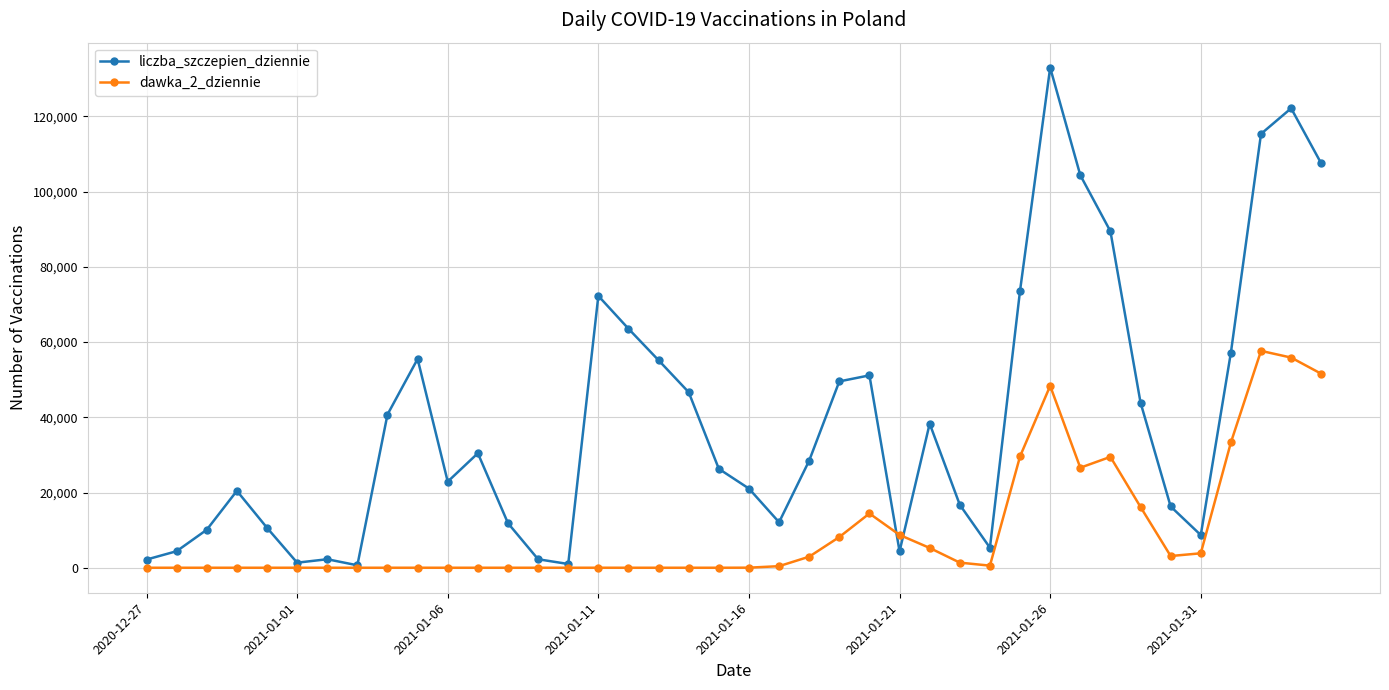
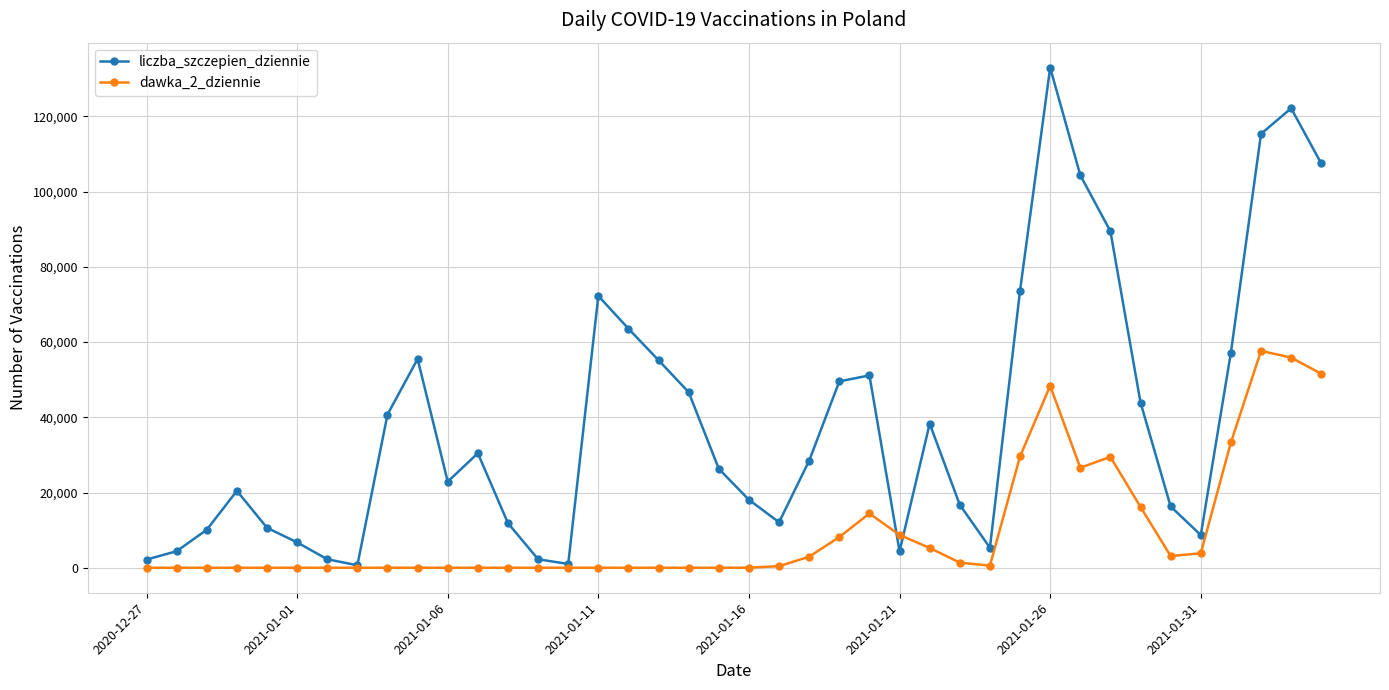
  {
    "liczba_szczepien_dziennie": {
      "2020-12-27": "2,000",
-     "2021-01-01": "1,000",
+     "2021-01-01": "7,000",
      "2021-01-06": "23,000",
      "2021-01-11": "72,000",
-     "2021-01-16": "21,000",
+     "2021-01-16": "18,000",
      "2021-01-21": "4,000",
      "2021-01-26": "133,000",
      "2021-01-31": "9,000"
    },
    "dawka_2_dziennie": {
      "2020-12-27": "0",
      "2021-01-01": "0",
      "2021-01-06": "0",
      "2021-01-11": "0",
      "2021-01-16": "0",
      "2021-01-21": "9,000",
      "2021-01-26": "48,000",
      "2021-01-31": "4,000"
    }
  }
